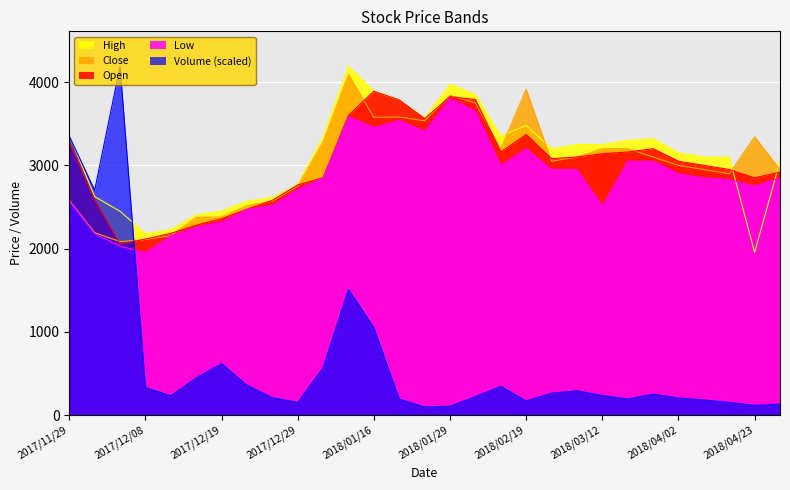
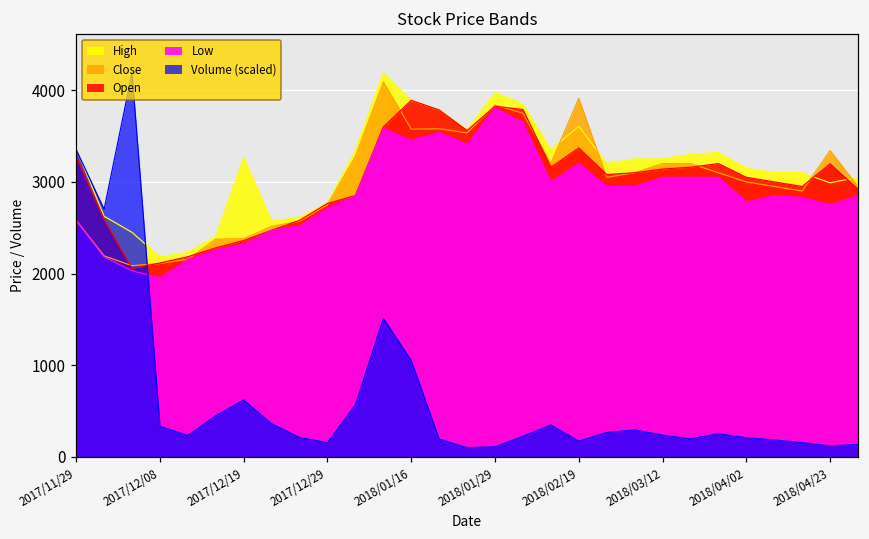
  {
    "High": {
      "2017/12/08": 2200,
-     "2017/12/19": 2500,
+     "2017/12/19": 3300,
      "2018/01/29": 4000,
-     "2018/02/19": 3500,
+     "2018/02/19": 3600,
      "2018/03/12": 3300,
      "2018/04/02": 3200,
-     "2018/04/23": 2000
+     "2018/04/23": 3000
    },
    "Close": {
      "2018/01/16": 3600,
      "2018/02/19": 3900,
      "2018/03/12": 3200,
      "2018/04/02": 3000,
      "2018/04/23": 3300
    },
    "Open": {
      "2017/11/29": 3300,
      "2018/02/19": 3400,
      "2018/03/12": 3100,
      "2018/04/02": 3100,
-     "2018/04/23": 2900
+     "2018/04/23": 3200
    },
    "Low": {
      "2017/12/08": 2000,
      "2017/12/19": 2300,
      "2017/12/29": 2700,
      "2018/01/16": 3500,
      "2018/02/19": 3200,
-     "2018/03/12": 2500,
-     "2018/04/02": 2900,
+     "2018/03/12": 3100,
+     "2018/04/02": 2800,
      "2018/04/23": 2800
    },
    "Volume (scaled)": {
      "2017/12/08": 300,
      "2017/12/19": 600,
      "2017/12/29": 200,
      "2018/01/16": 1100,
      "2018/01/29": 100,
      "2018/02/19": 200,
      "2018/03/12": 200,
      "2018/04/02": 200,
      "2018/04/23": 100
    }
  }
